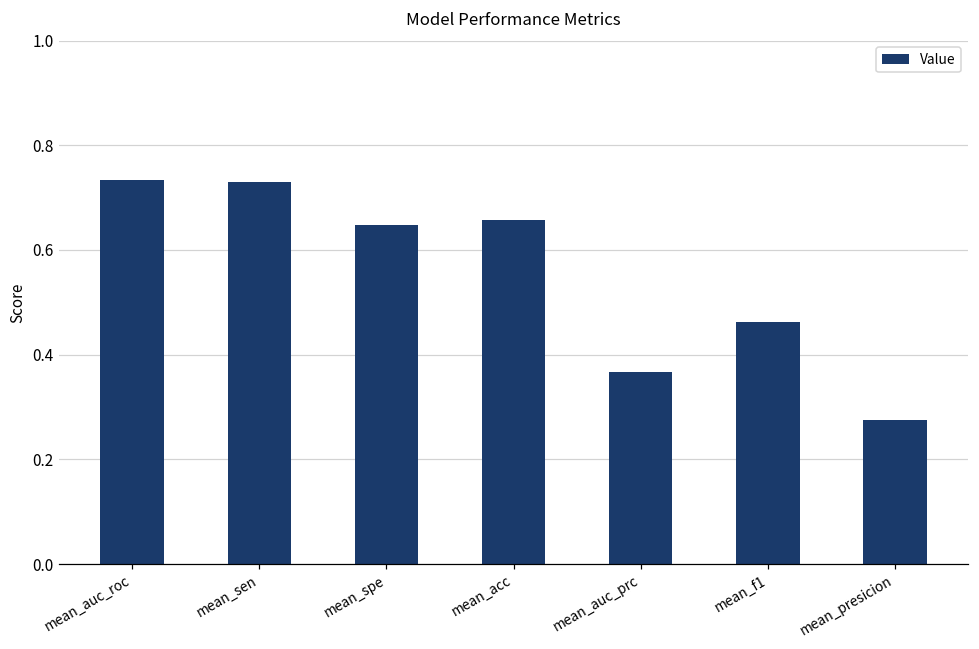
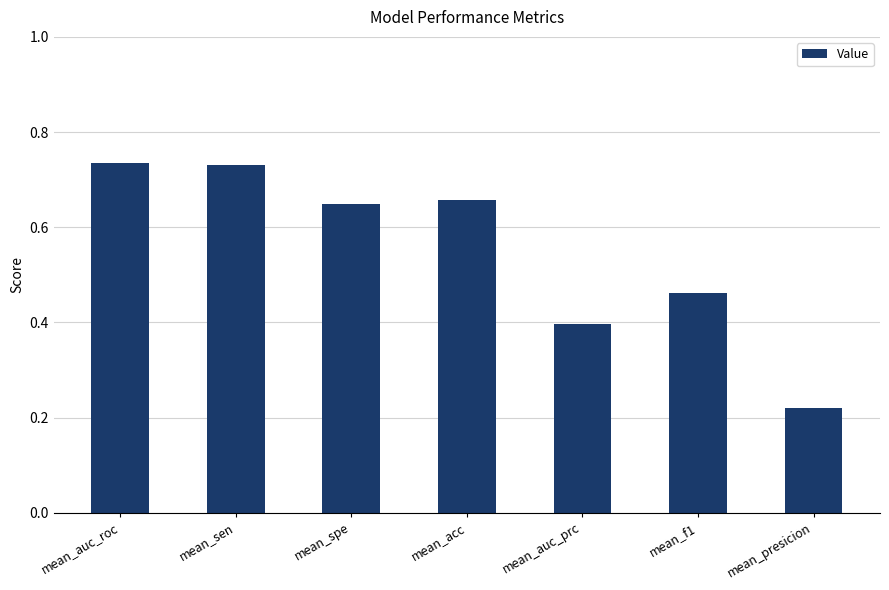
  {
    "mean_auc_roc": 0.73,
    "mean_sen": 0.73,
    "mean_spe": 0.65,
    "mean_acc": 0.66,
-   "mean_auc_prc": 0.37,
+   "mean_auc_prc": 0.40,
    "mean_f1": 0.46,
-   "mean_presicion": 0.27
+   "mean_presicion": 0.22
  }
